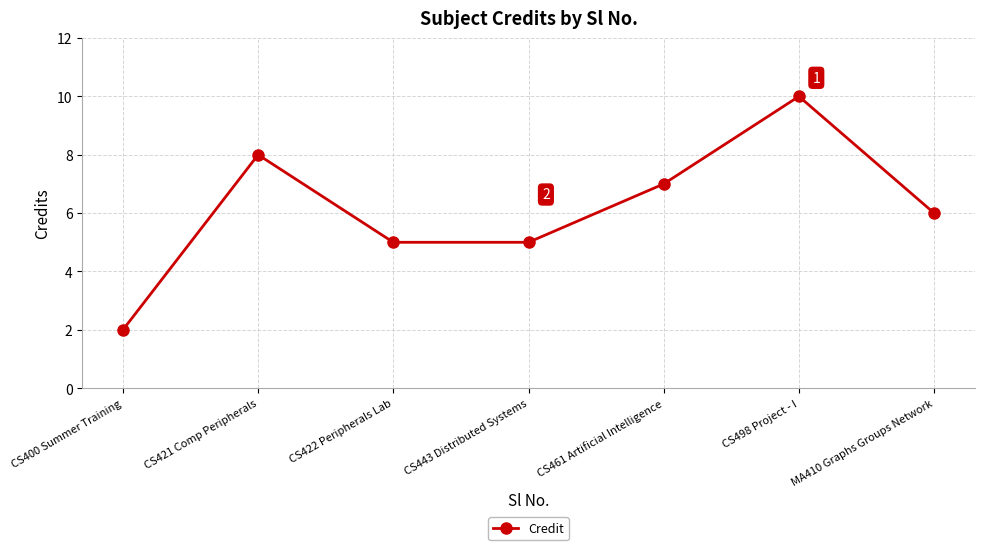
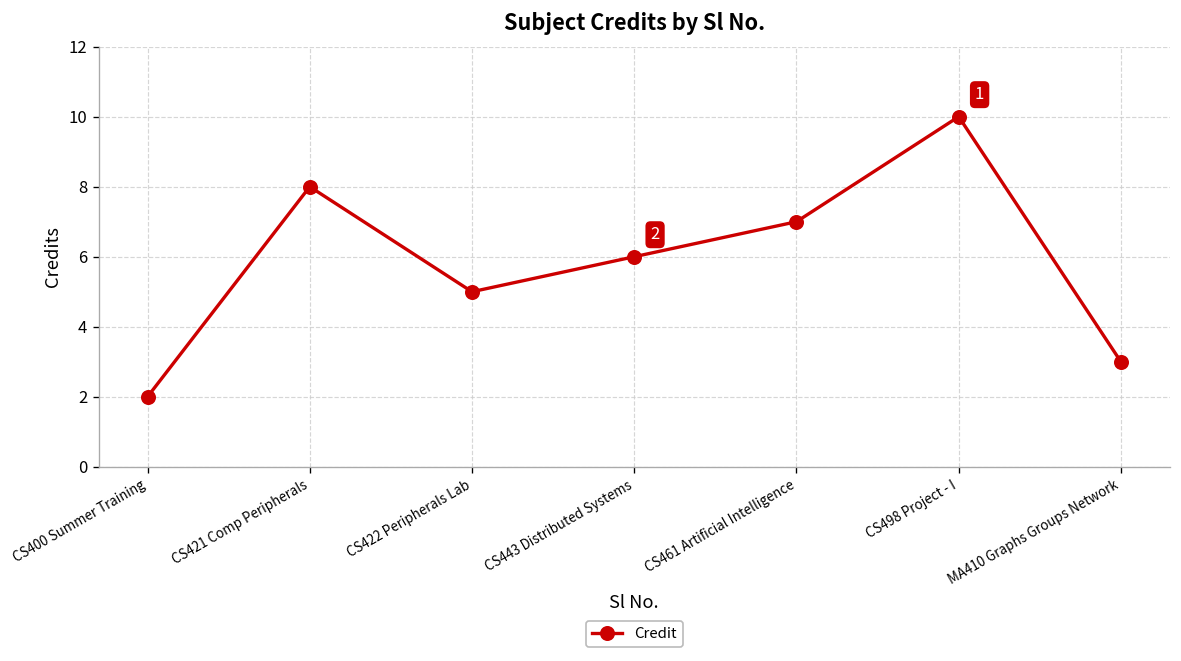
  {
    "CS400 Summer Training": 2,
    "CS421 Comp Peripherals": 8,
    "CS422 Peripherals Lab": 5,
-   "CS443 Distributed Systems": 5,
+   "CS443 Distributed Systems": 6,
    "CS461 Artificial Intelligence": 7,
-   "MA410 Graphs Groups Network": 6
+   "MA410 Graphs Groups Network": 3
  }
